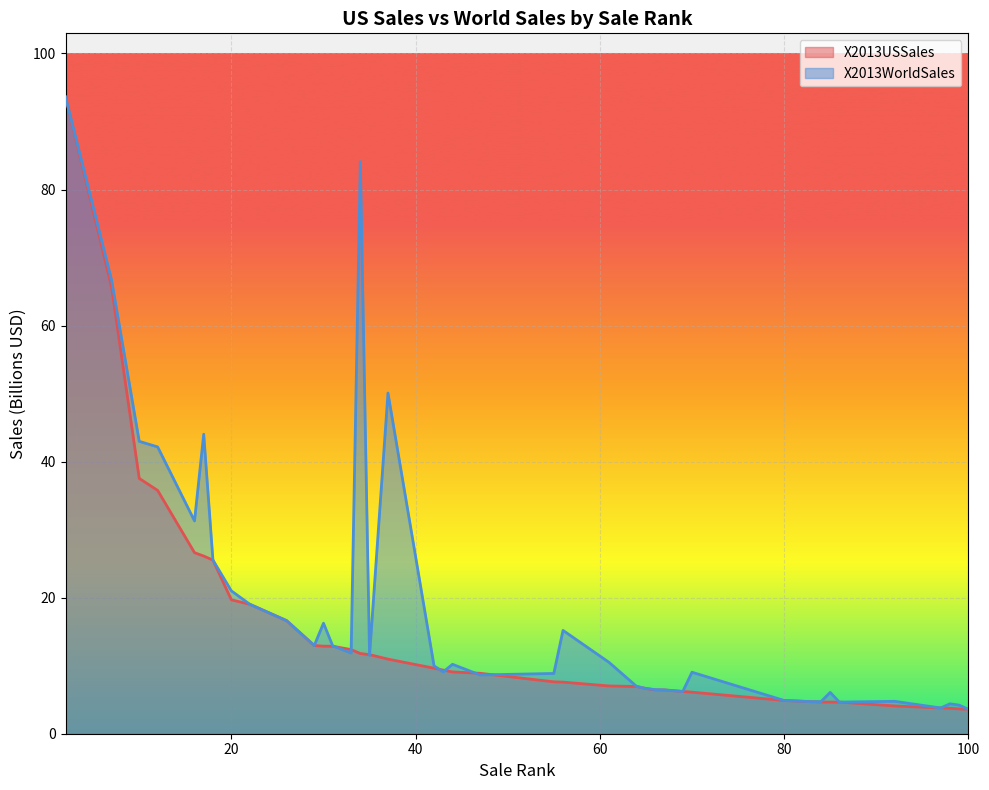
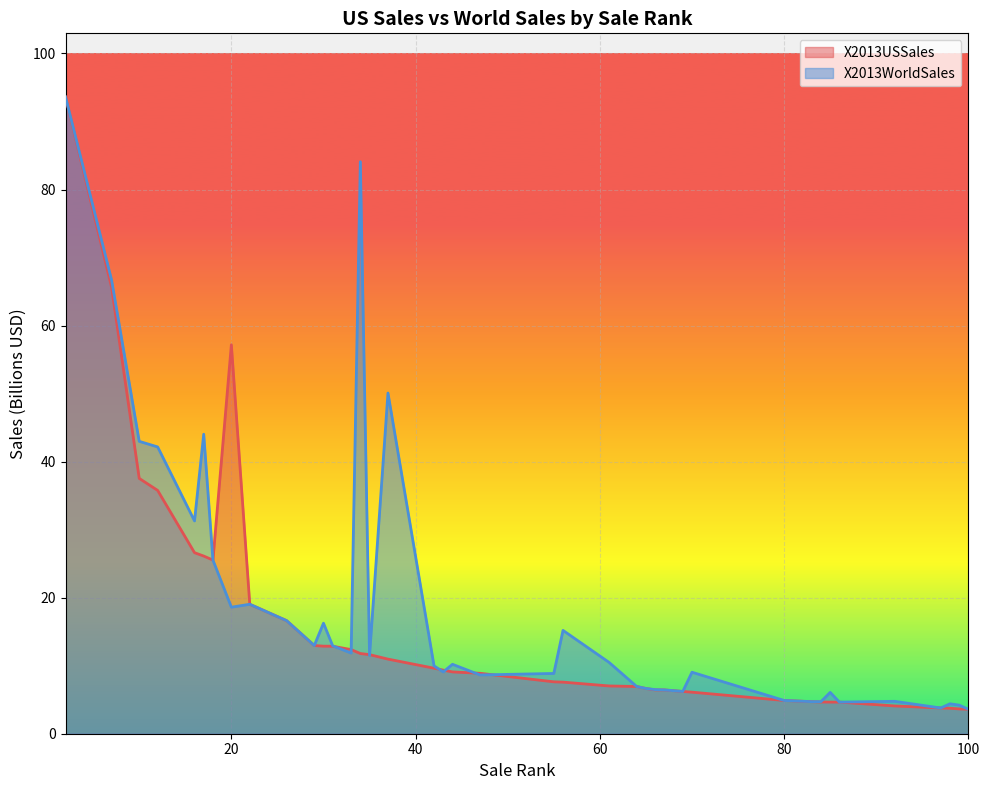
  {
    "X2013USSales": {
-     "20": 20
+     "20": 57
    },
    "X2013WorldSales": {
-     "20": 21
+     "20": 19
    }
  }
